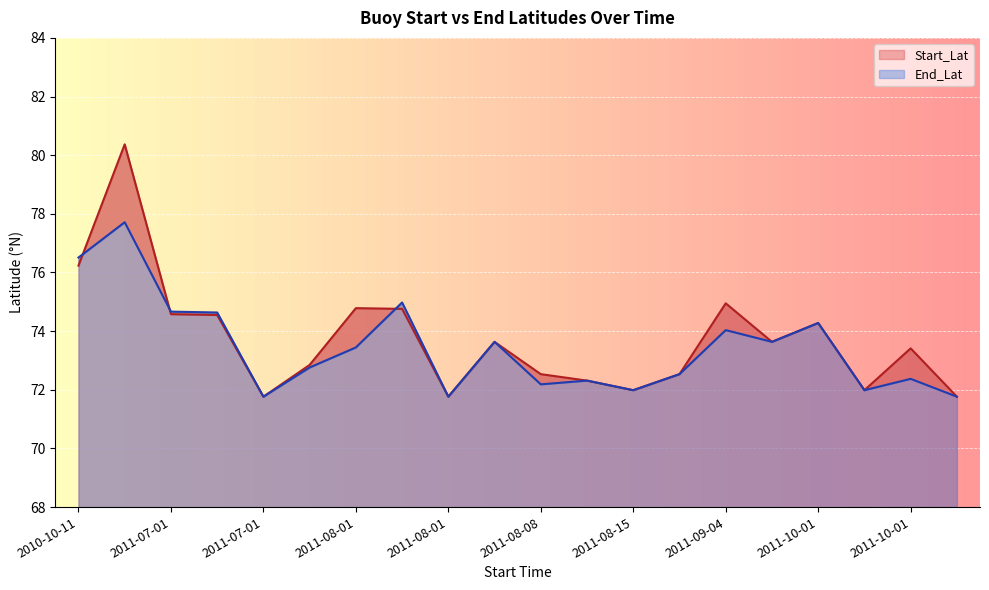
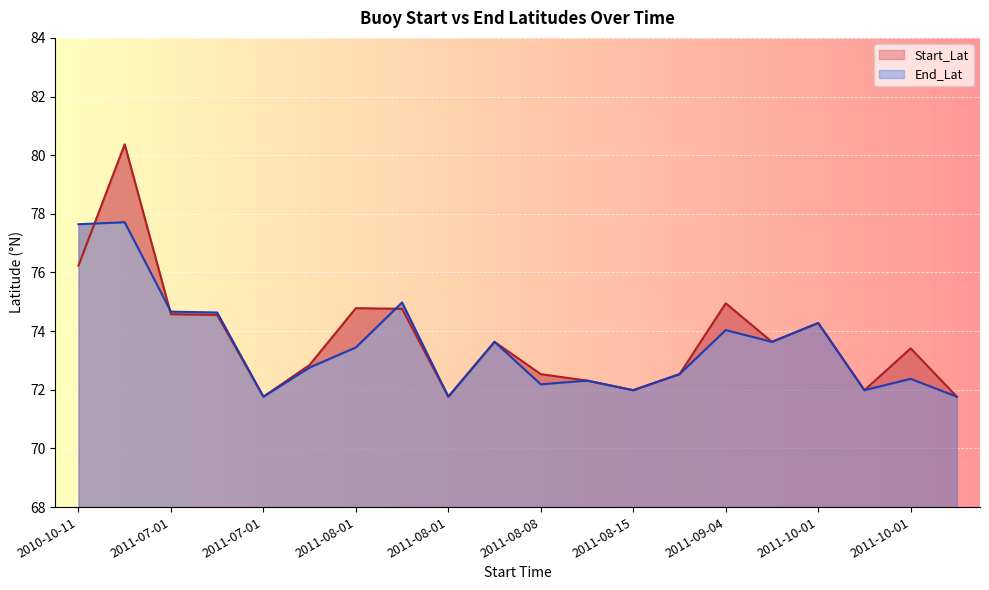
  {
    "End_Lat": {
-     "2010-10-11": 76.5,
+     "2010-10-11": 77.6,
      "2011-08-08": 72.2,
      "2011-09-04": 74.0
    }
  }
